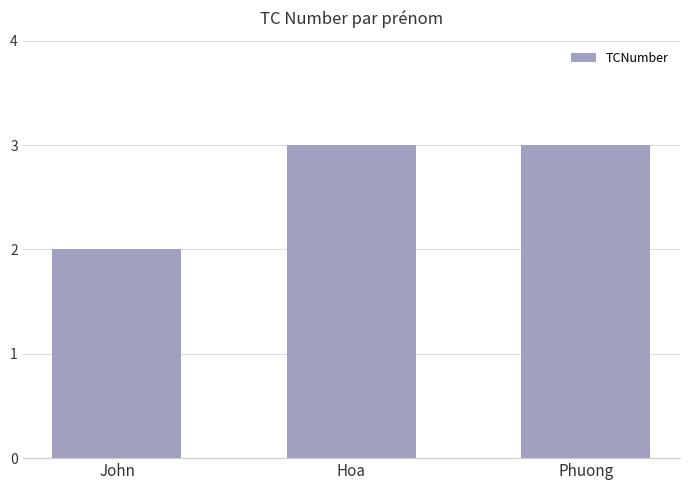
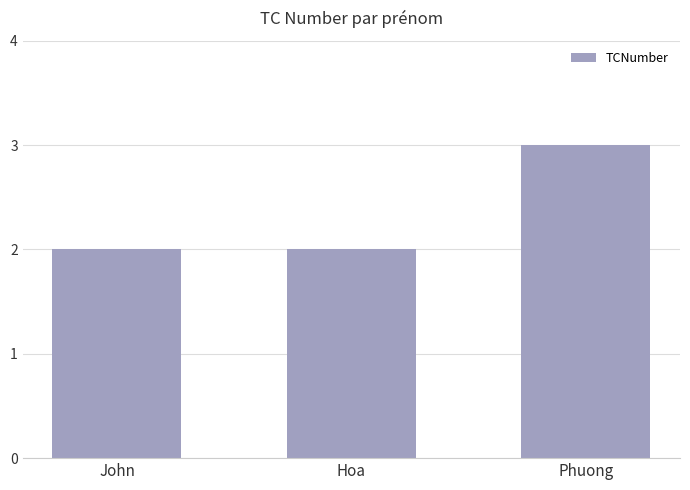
  {
    "John": 2,
-   "Hoa": 3,
+   "Hoa": 2,
    "Phuong": 3
  }
